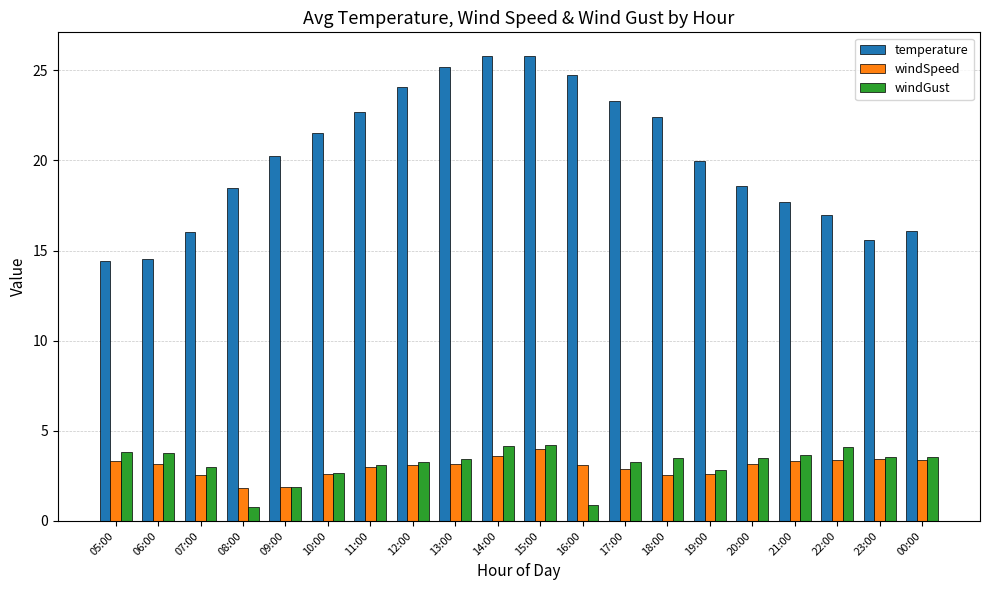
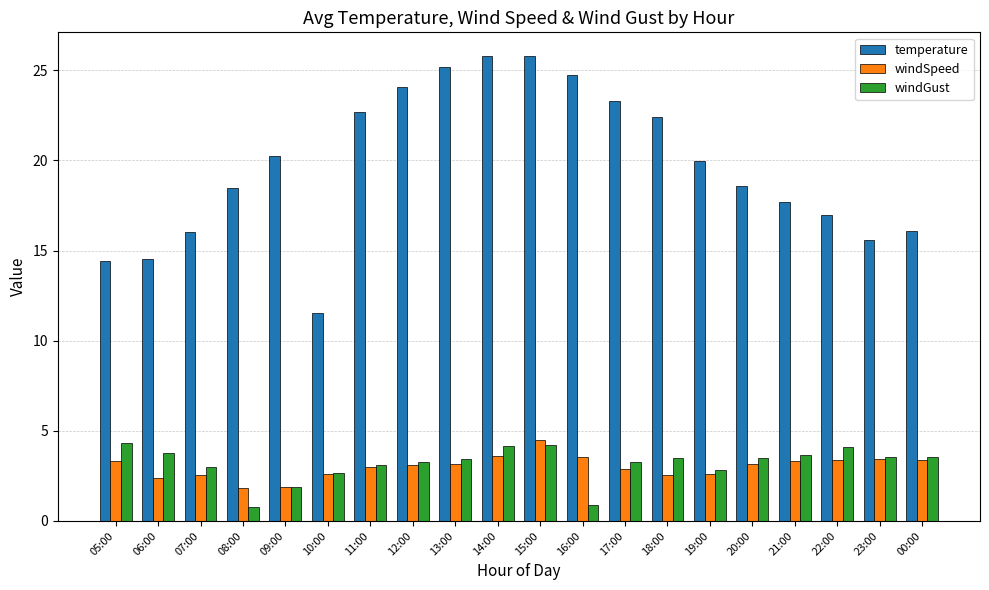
  {
    "temperature": {
      "05:00": 14.4,
      "06:00": 14.6,
      "07:00": 16.0,
      "08:00": 18.5,
      "09:00": 20.2,
-     "10:00": 21.6,
+     "10:00": 11.6,
      "11:00": 22.7,
      "12:00": 24.1,
      "13:00": 25.2,
      "14:00": 25.8,
      "15:00": 25.8,
      "16:00": 24.8,
      "17:00": 23.3,
      "18:00": 22.4,
      "19:00": 20.0,
      "20:00": 18.6,
      "21:00": 17.7,
      "22:00": 17.0,
      "23:00": 15.6,
      "00:00": 16.1
    },
    "windSpeed": {
      "05:00": 3.3,
-     "06:00": 3.2,
+     "06:00": 2.4,
      "07:00": 2.6,
      "08:00": 1.8,
      "09:00": 1.9,
      "10:00": 2.6,
      "11:00": 3.0,
      "12:00": 3.1,
      "13:00": 3.2,
      "14:00": 3.6,
-     "15:00": 4.0,
-     "16:00": 3.1,
+     "15:00": 4.5,
+     "16:00": 3.6,
      "17:00": 2.9,
      "18:00": 2.6,
      "19:00": 2.6,
      "20:00": 3.2,
      "21:00": 3.3,
      "22:00": 3.4,
      "23:00": 3.4,
      "00:00": 3.4
    },
    "windGust": {
-     "05:00": 3.8,
+     "05:00": 4.3,
      "06:00": 3.8,
      "07:00": 3.0,
      "08:00": 0.8,
      "09:00": 1.9,
      "10:00": 2.7,
      "11:00": 3.1,
      "12:00": 3.3,
      "13:00": 3.5,
      "14:00": 4.2,
      "15:00": 4.2,
      "16:00": 0.9,
      "17:00": 3.3,
      "18:00": 3.5,
      "19:00": 2.8,
      "20:00": 3.5,
      "21:00": 3.7,
      "22:00": 4.1,
      "23:00": 3.6,
      "00:00": 3.5
    }
  }
